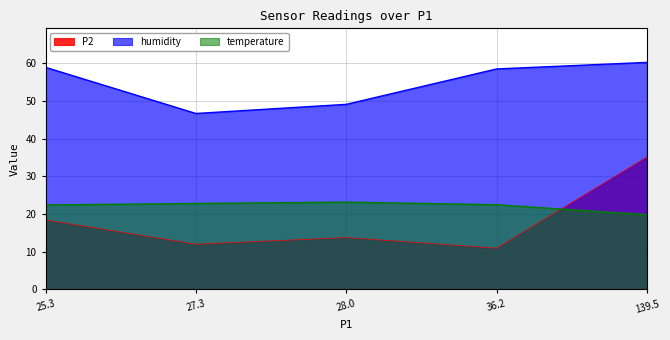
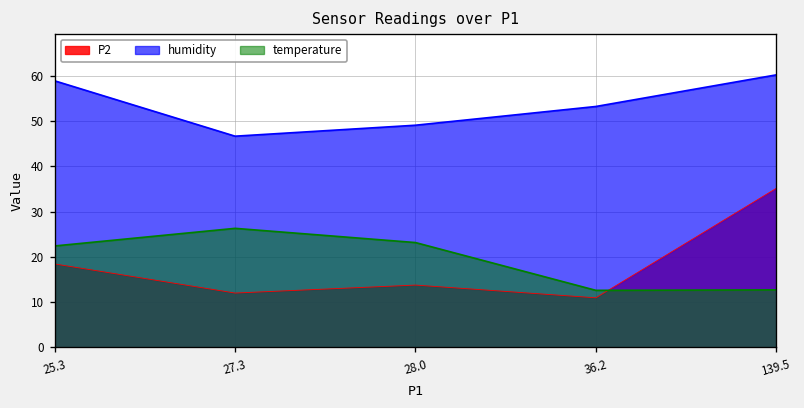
  {
    "P2": {
      "25.3": 18,
      "27.3": 12,
      "28.0": 14,
      "36.2": 11,
      "139.5": 35
    },
    "humidity": {
      "25.3": 59,
      "27.3": 47,
      "28.0": 49,
-     "36.2": 58,
+     "36.2": 53,
      "139.5": 60
    },
    "temperature": {
      "25.3": 22,
-     "27.3": 23,
+     "27.3": 26,
      "28.0": 23,
-     "36.2": 22,
-     "139.5": 20
+     "36.2": 13,
+     "139.5": 13
    }
  }
